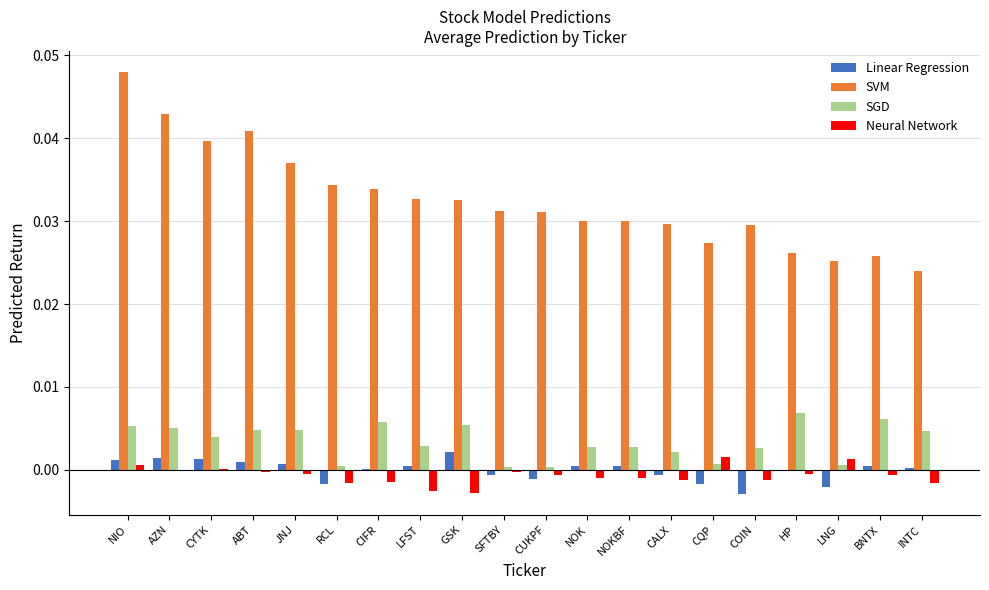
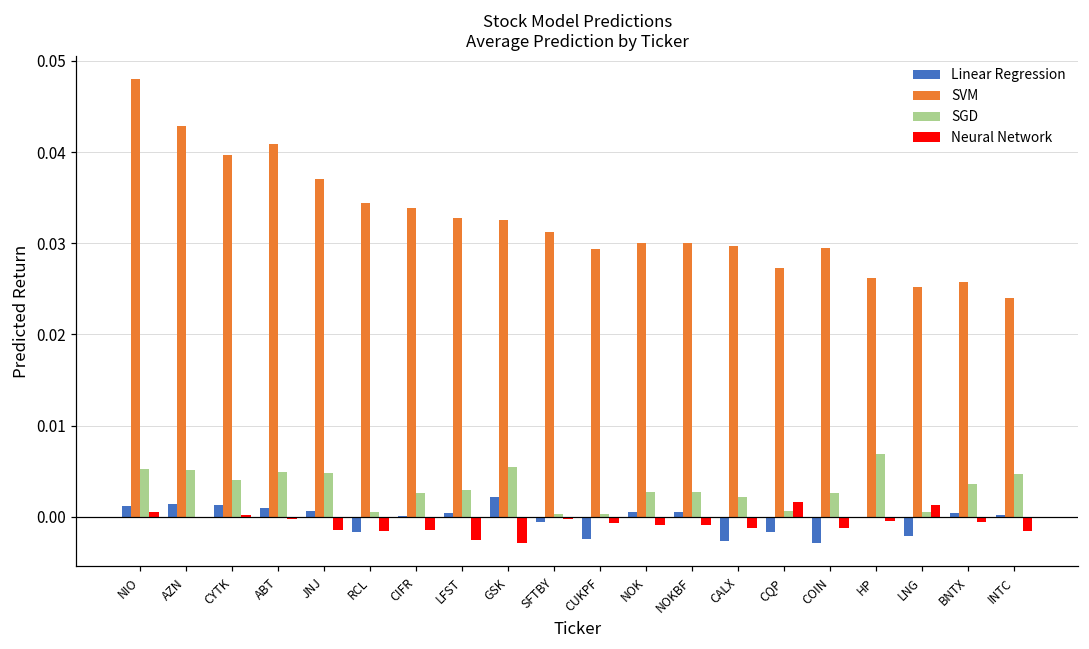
  {
    "Linear Regression": {
      "NIO": 0.001,
      "AZN": 0.001,
      "CYTK": 0.001,
      "ABT": 0.001,
      "JNJ": 0.001,
      "RCL": -0.002,
      "LFST": 0.000,
      "GSK": 0.002,
      "SFTBY": -0.001,
-     "CUKPF": -0.001,
+     "CUKPF": -0.002,
      "NOK": 0.001,
      "NOKBF": 0.001,
-     "CALX": -0.001,
+     "CALX": -0.003,
      "CQP": -0.002,
      "COIN": -0.003,
      "LNG": -0.002,
      "BNTX": 0.000
    },
    "SVM": {
      "NIO": 0.048,
      "AZN": 0.043,
      "CYTK": 0.040,
      "ABT": 0.041,
      "JNJ": 0.037,
      "RCL": 0.034,
      "CIFR": 0.034,
      "LFST": 0.033,
      "GSK": 0.033,
      "SFTBY": 0.031,
-     "CUKPF": 0.031,
+     "CUKPF": 0.029,
      "NOK": 0.030,
      "NOKBF": 0.030,
      "CALX": 0.030,
      "CQP": 0.027,
      "COIN": 0.029,
      "HP": 0.026,
      "LNG": 0.025,
      "BNTX": 0.026,
      "INTC": 0.024
    },
    "SGD": {
      "NIO": 0.005,
      "AZN": 0.005,
      "CYTK": 0.004,
      "ABT": 0.005,
      "JNJ": 0.005,
      "RCL": 0.000,
-     "CIFR": 0.006,
+     "CIFR": 0.003,
      "LFST": 0.003,
      "GSK": 0.005,
      "SFTBY": 0.000,
      "NOK": 0.003,
      "NOKBF": 0.003,
      "CALX": 0.002,
      "CQP": 0.001,
      "COIN": 0.003,
      "HP": 0.007,
      "LNG": 0.001,
-     "BNTX": 0.006,
+     "BNTX": 0.004,
      "INTC": 0.005
    },
    "Neural Network": {
      "NIO": 0.001,
-     "JNJ": 0.000,
+     "JNJ": -0.001,
      "RCL": -0.002,
      "CIFR": -0.001,
      "LFST": -0.003,
      "GSK": -0.003,
      "CUKPF": -0.001,
      "NOK": -0.001,
      "NOKBF": -0.001,
      "CALX": -0.001,
      "CQP": 0.002,
      "COIN": -0.001,
      "HP": 0.000,
      "LNG": 0.001,
      "BNTX": -0.001,
      "INTC": -0.002
    }
  }
